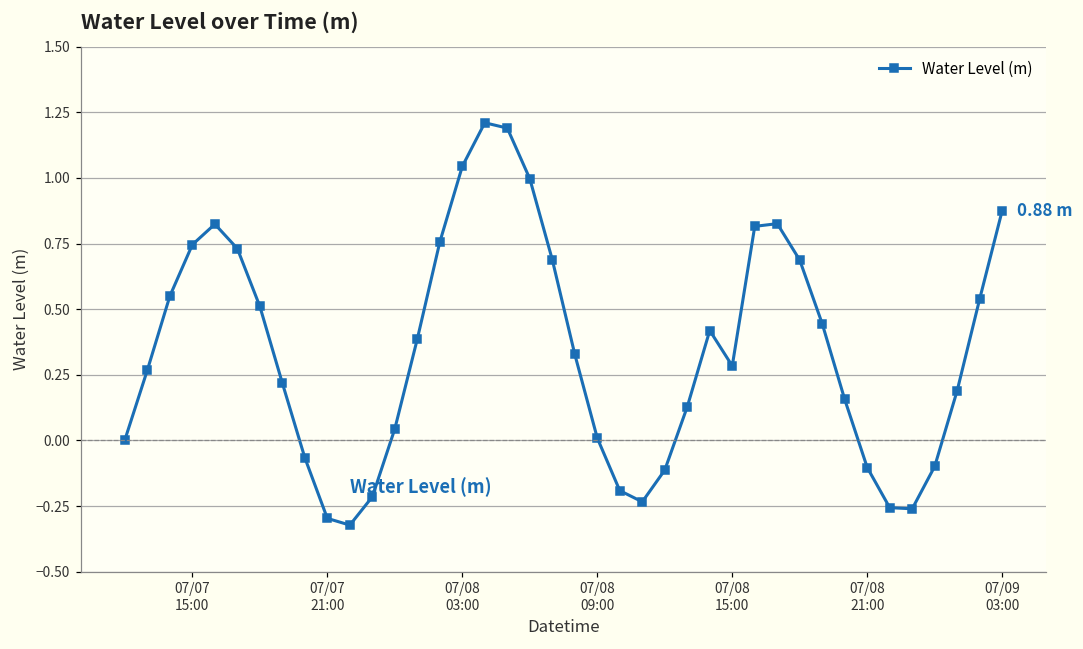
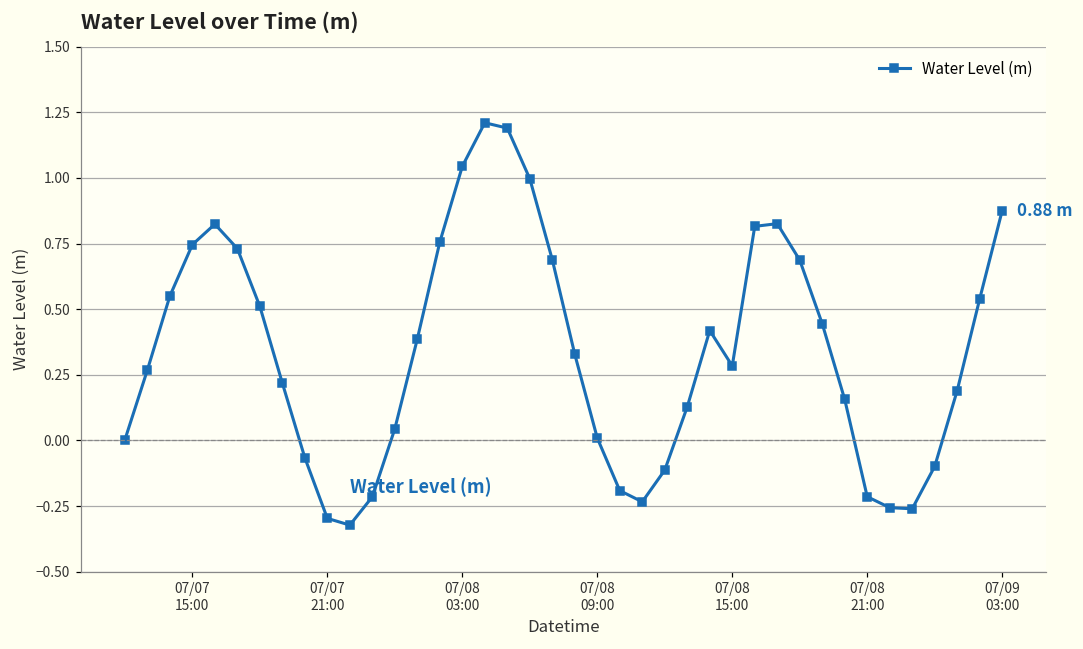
  {
    "07/07 15:00": 0.75,
    "07/07 21:00": -0.30,
    "07/08 03:00": 1.04,
    "07/08 09:00": 0.01,
    "07/08 15:00": 0.28,
-   "07/08 21:00": -0.10
+   "07/08 21:00": -0.21
  }
